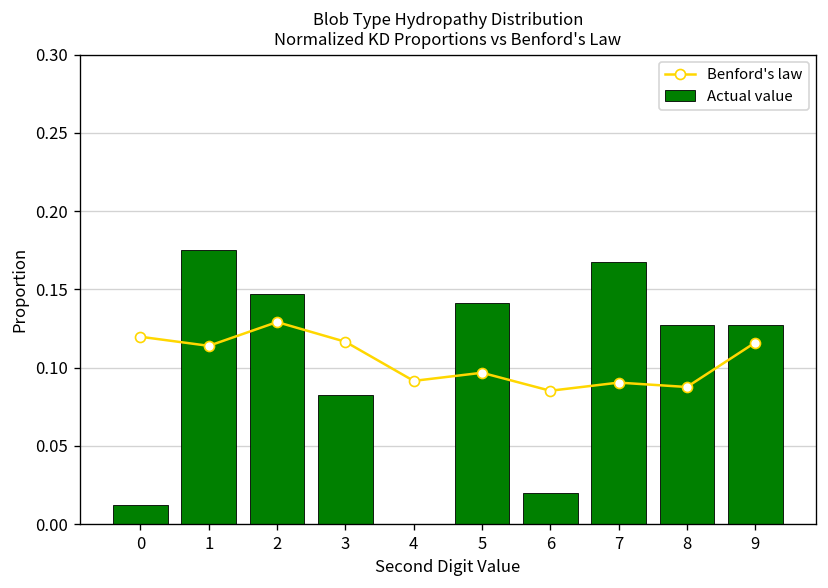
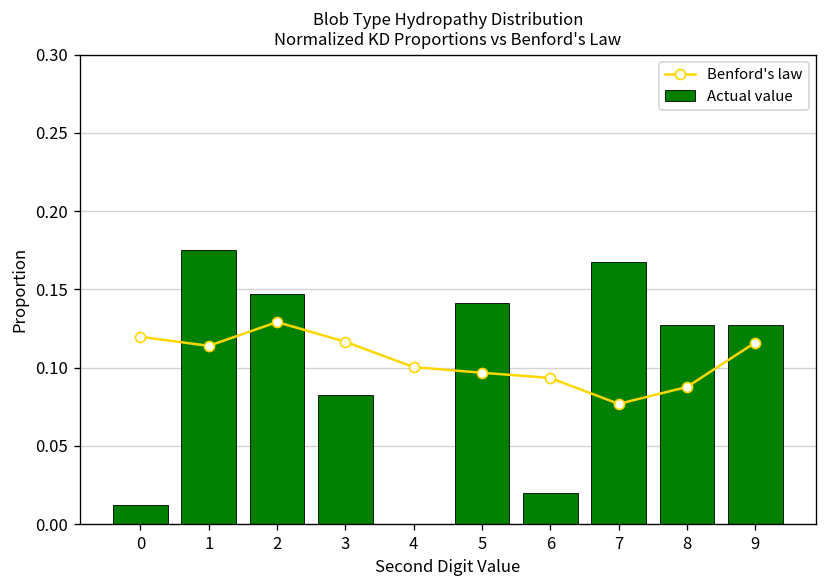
  {
    "Benford's law": {
      "0": 0.120,
      "1": 0.114,
      "2": 0.129,
      "3": 0.117,
-     "4": 0.092,
+     "4": 0.100,
      "5": 0.097,
-     "6": 0.085,
-     "7": 0.090,
+     "6": 0.093,
+     "7": 0.077,
      "8": 0.088,
      "9": 0.116
    },
    "Actual value": {
      "0": 0.012,
      "1": 0.175,
      "2": 0.147,
      "3": 0.083,
      "4": 0.000,
      "5": 0.141,
      "6": 0.020,
      "7": 0.167,
      "8": 0.127,
      "9": 0.127
    }
  }
